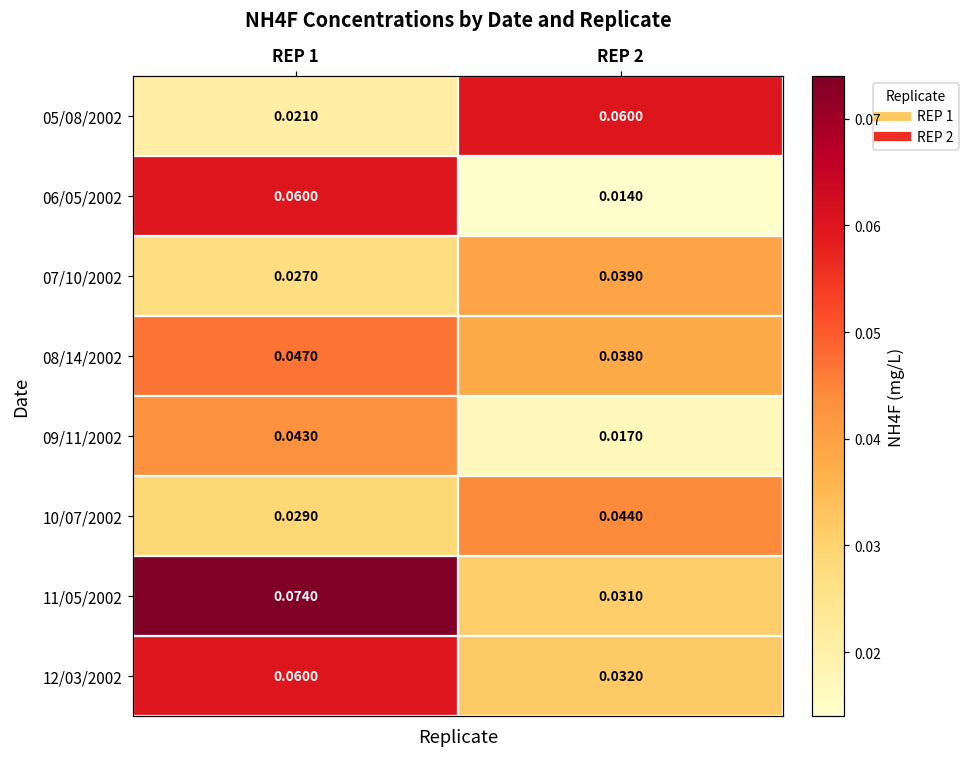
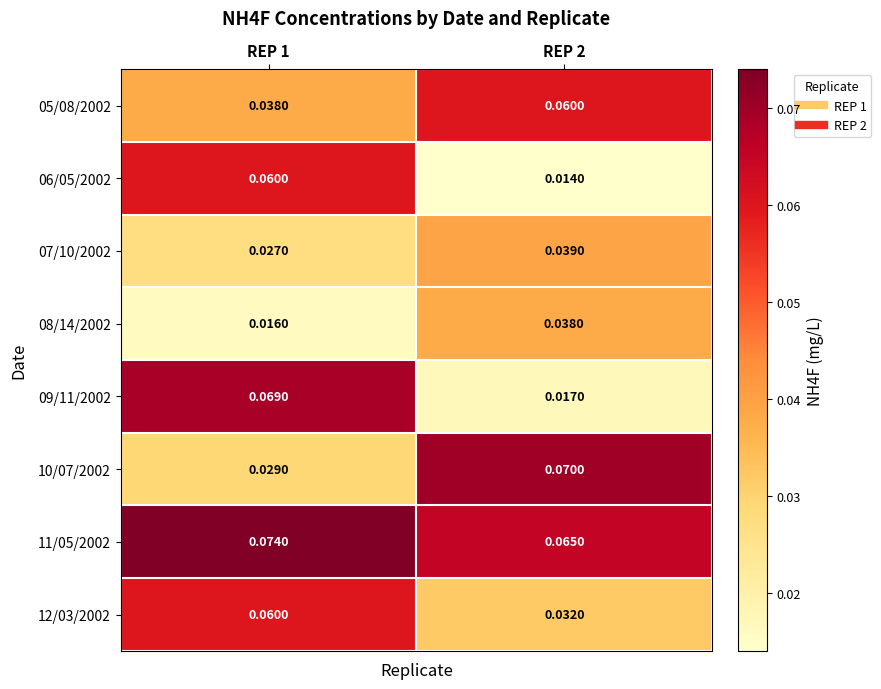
  {
    "05/08/2002": {
-     "REP 1": 0.0210,
+     "REP 1": 0.0380,
      "REP 2": 0.0600
    },
    "06/05/2002": {
      "REP 1": 0.0600,
      "REP 2": 0.0140
    },
    "07/10/2002": {
      "REP 1": 0.0270,
      "REP 2": 0.0390
    },
    "08/14/2002": {
-     "REP 1": 0.0470,
+     "REP 1": 0.0160,
      "REP 2": 0.0380
    },
    "09/11/2002": {
-     "REP 1": 0.0430,
+     "REP 1": 0.0690,
      "REP 2": 0.0170
    },
    "10/07/2002": {
      "REP 1": 0.0290,
-     "REP 2": 0.0440
+     "REP 2": 0.0700
    },
    "11/05/2002": {
      "REP 1": 0.0740,
-     "REP 2": 0.0310
+     "REP 2": 0.0650
    },
    "12/03/2002": {
      "REP 1": 0.0600,
      "REP 2": 0.0320
    }
  }
